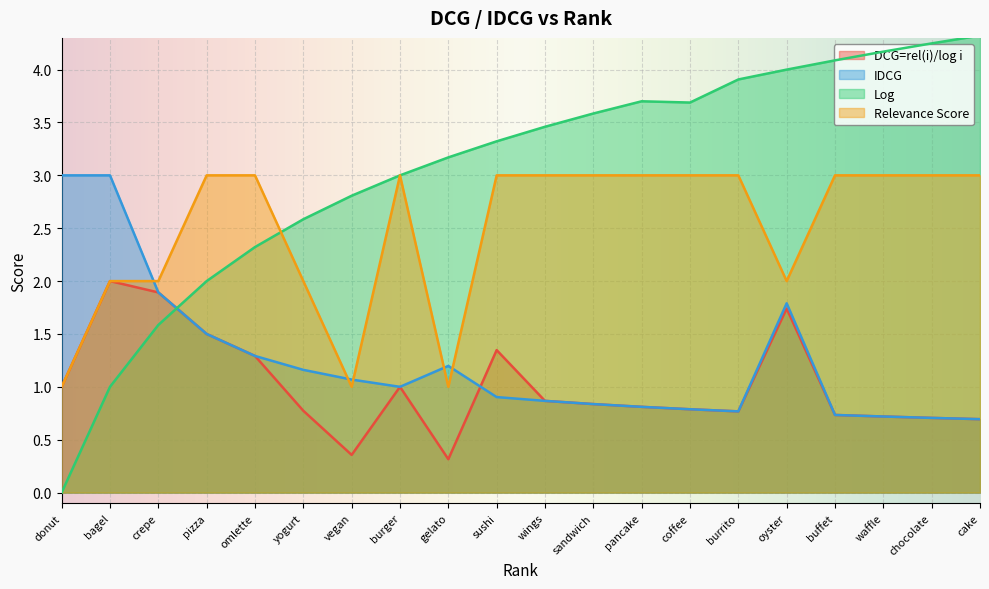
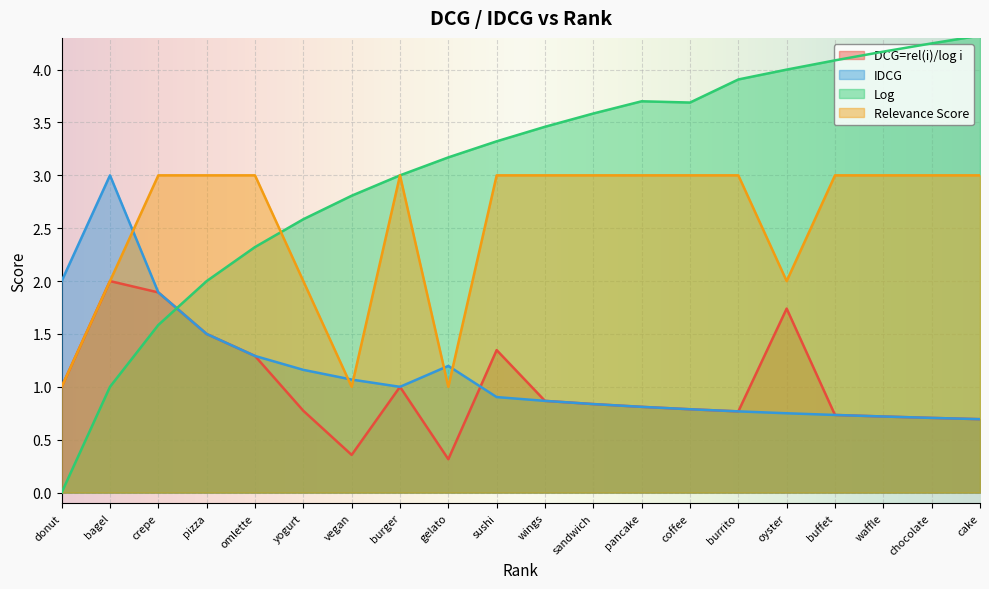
  {
    "DCG=rel(i)/log i": {
      "yogurt": 0.77,
      "vegan": 0.36,
      "gelato": 0.32,
      "sushi": 1.35,
      "oyster": 1.74
    },
    "IDCG": {
-     "donut": 3,
+     "donut": 2,
      "bagel": 3.00,
      "yogurt": 1.16,
      "vegan": 1.07,
      "gelato": 1.20,
      "sushi": 0.90,
-     "oyster": 1.79
+     "oyster": 0.75
    },
    "Log": {
      "donut": 0.00,
      "bagel": 1.00,
      "crepe": 1.58,
      "pizza": 2.00,
      "omlette": 2.32,
      "yogurt": 2.58,
      "vegan": 2.81,
      "gelato": 3.17,
      "sushi": 3.32,
      "wings": 3.46,
      "sandwich": 3.58,
      "pancake": 3.70,
      "coffee": 3.69,
      "burrito": 3.91,
      "oyster": 4.00,
      "chocolate": 4.25
    },
    "Relevance Score": {
-     "crepe": 2,
+     "crepe": 3,
      "pizza": 3,
      "omlette": 3,
      "yogurt": 2,
      "vegan": 1,
      "gelato": 1,
      "sushi": 3,
      "wings": 3,
      "sandwich": 3,
      "pancake": 3,
      "coffee": 3,
      "burrito": 3,
      "oyster": 2,
      "buffet": 3,
      "waffle": 3,
      "chocolate": 3,
      "cake": 3
    }
  }
